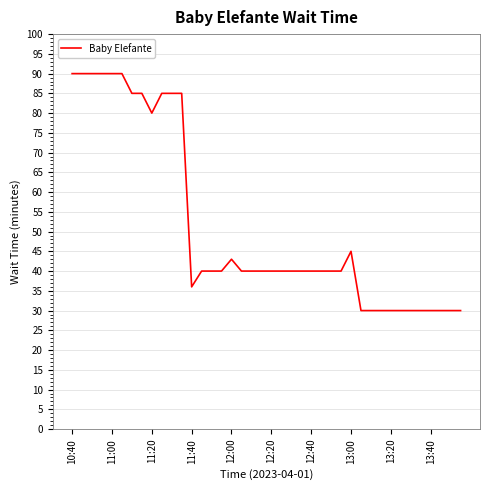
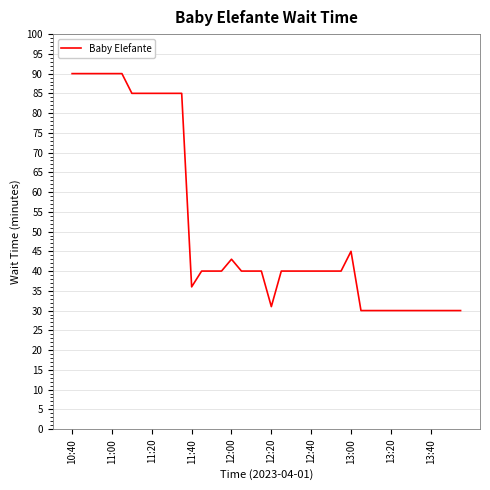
  {
    "10:40": 90,
    "11:00": 90,
-   "11:20": 80,
+   "11:20": 85,
    "11:40": 36,
    "12:00": 43,
-   "12:20": 40,
+   "12:20": 31,
    "12:40": 40,
    "13:00": 45,
    "13:20": 30,
    "13:40": 30
  }
